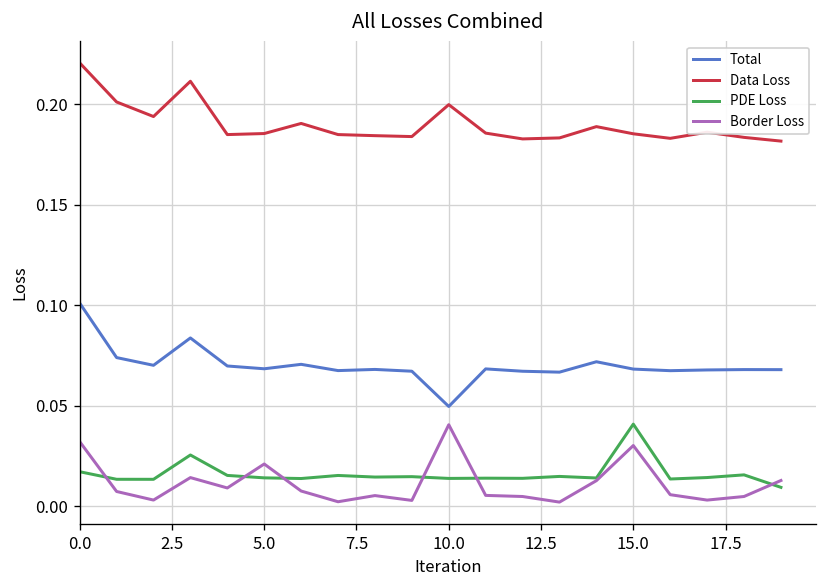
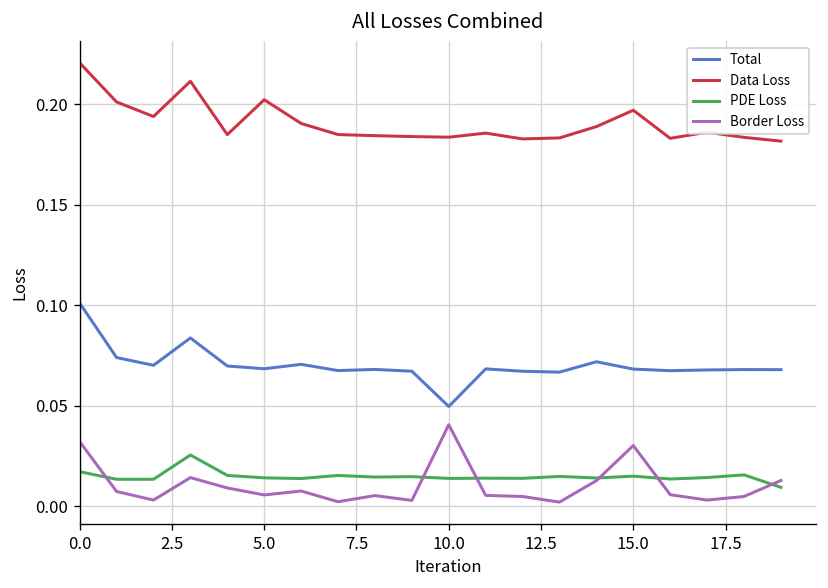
  {
    "Total": {
      "0.0": 0.101,
      "5.0": 0.068,
      "10.0": 0.050,
      "15.0": 0.068
    },
    "Data Loss": {
      "0.0": 0.221,
-     "5.0": 0.185,
-     "10.0": 0.200,
-     "15.0": 0.185
+     "5.0": 0.202,
+     "10.0": 0.184,
+     "15.0": 0.197
    },
    "PDE Loss": {
      "0.0": 0.017,
      "5.0": 0.014,
      "10.0": 0.014,
-     "15.0": 0.041
+     "15.0": 0.015
    },
    "Border Loss": {
      "0.0": 0.032,
-     "5.0": 0.021,
+     "5.0": 0.006,
      "10.0": 0.040,
      "15.0": 0.030
    }
  }
